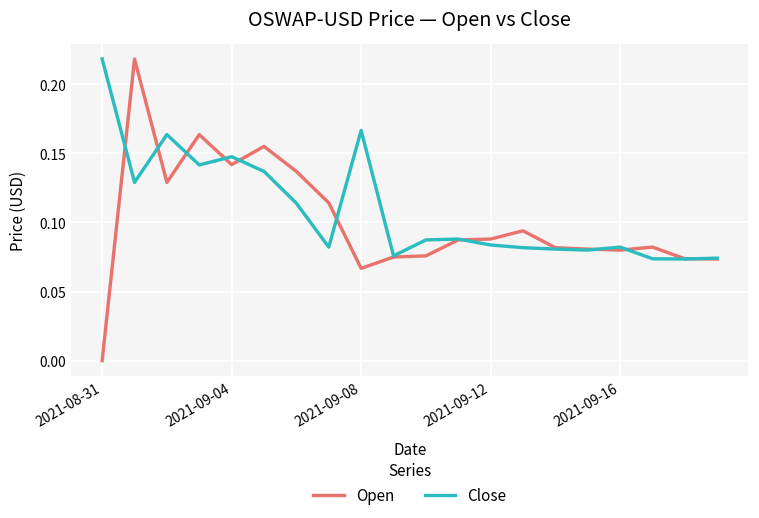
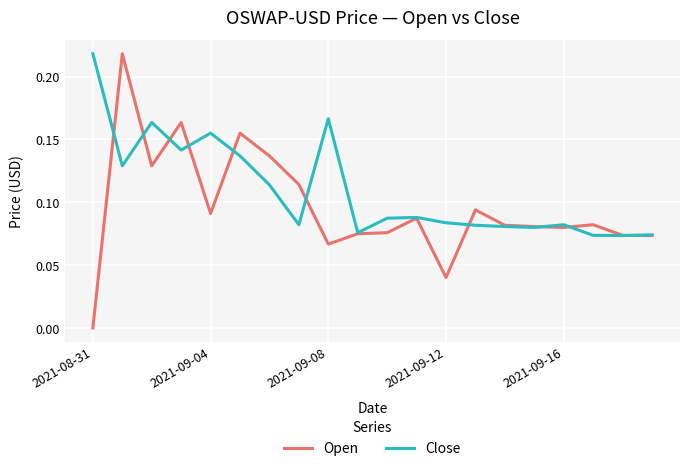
  {
    "Open": {
      "2021-08-31": 0.000,
-     "2021-09-04": 0.142,
+     "2021-09-04": 0.091,
      "2021-09-08": 0.067,
-     "2021-09-12": 0.088,
+     "2021-09-12": 0.040,
      "2021-09-16": 0.080
    },
    "Close": {
      "2021-08-31": 0.218,
-     "2021-09-04": 0.148,
+     "2021-09-04": 0.155,
      "2021-09-08": 0.167,
      "2021-09-12": 0.084,
      "2021-09-16": 0.082
    }
  }
